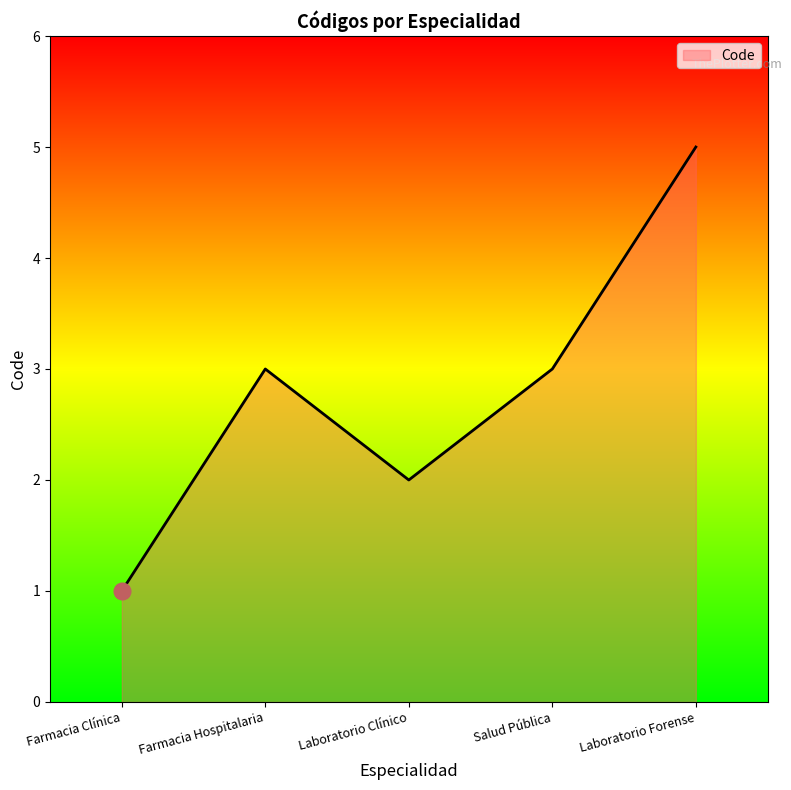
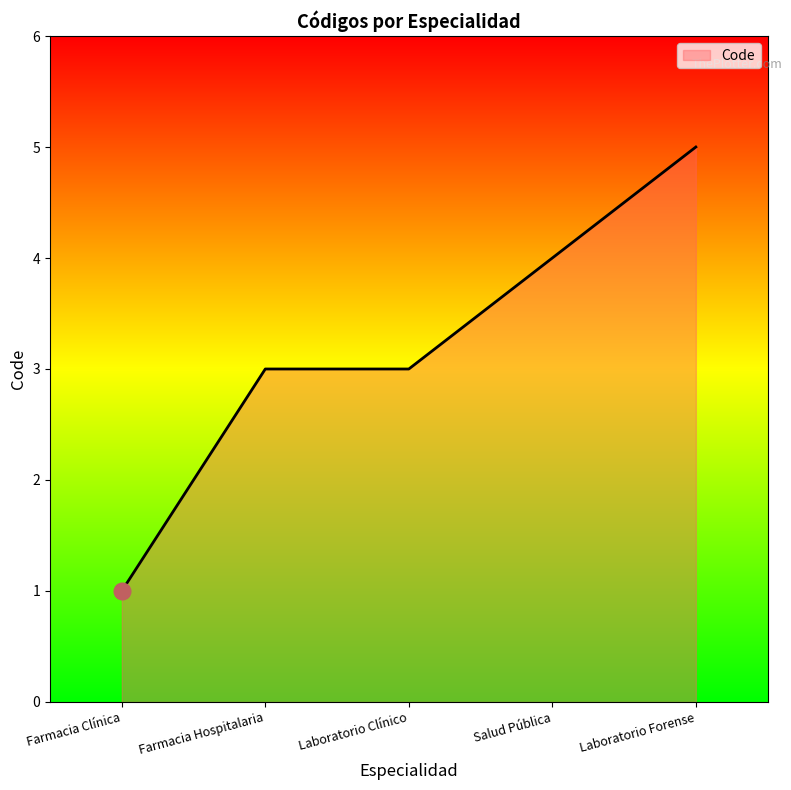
  {
    "Code": {
      "Farmacia Hospitalaria": 3,
-     "Laboratorio Clínico": 2,
-     "Salud Pública": 3,
+     "Laboratorio Clínico": 3,
+     "Salud Pública": 4,
      "Laboratorio Forense": 5
    }
  }
